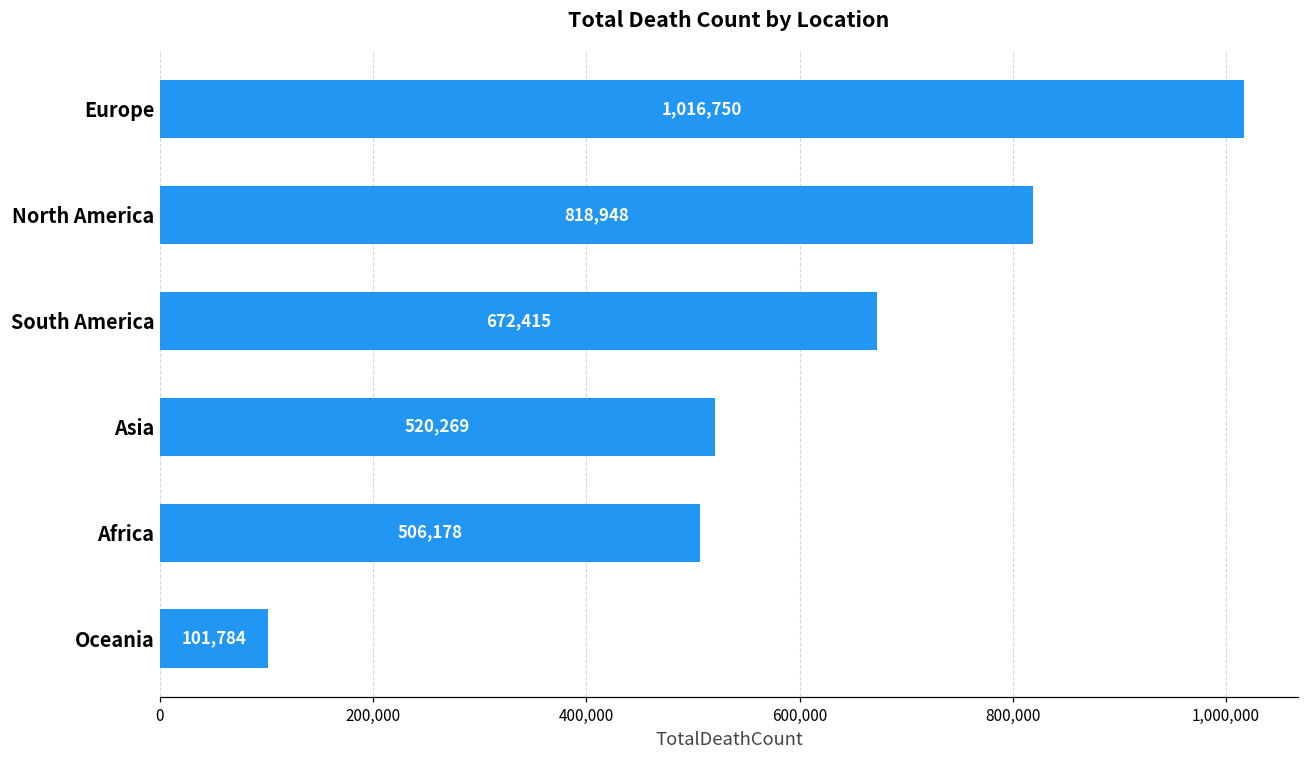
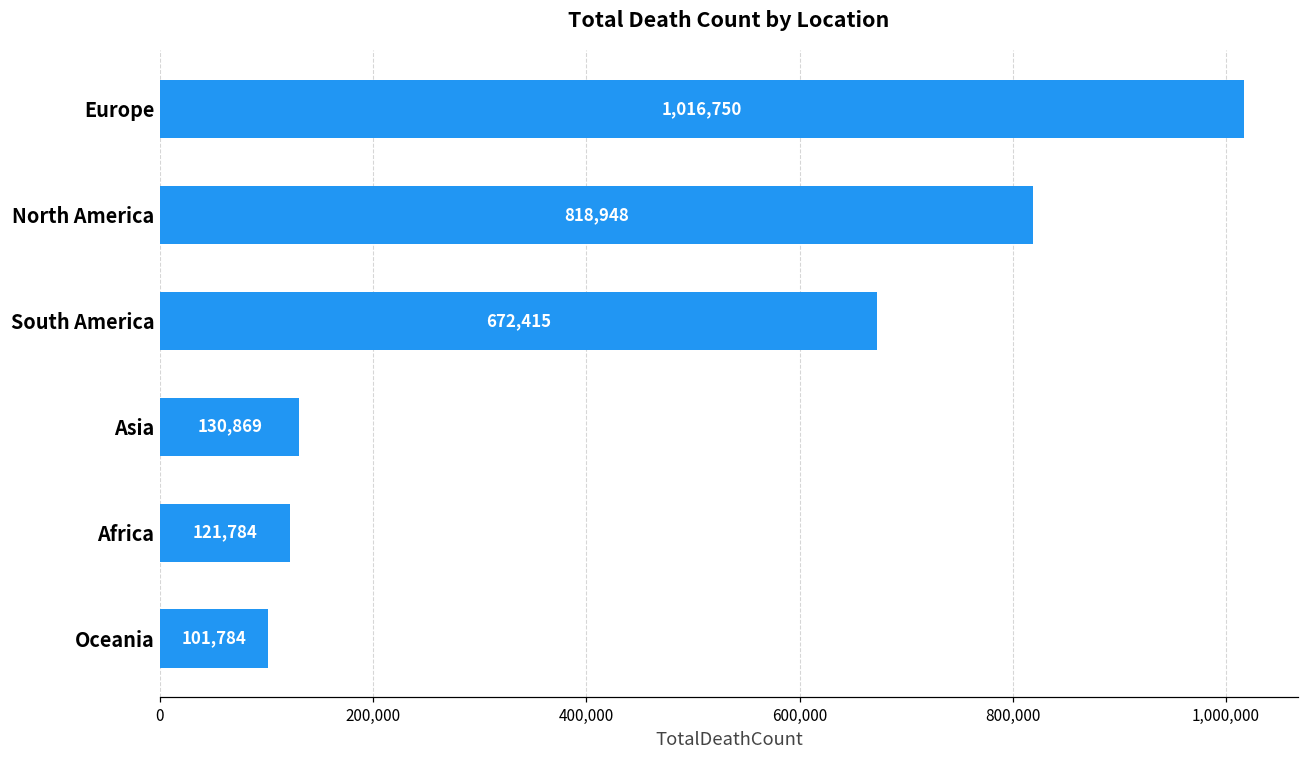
  {
    "Europe": "1,016,750",
    "North America": "818,948",
    "South America": "672,415",
-   "Asia": "520,269",
-   "Africa": "506,178",
+   "Asia": "130,869",
+   "Africa": "121,784",
    "Oceania": "101,784"
  }
